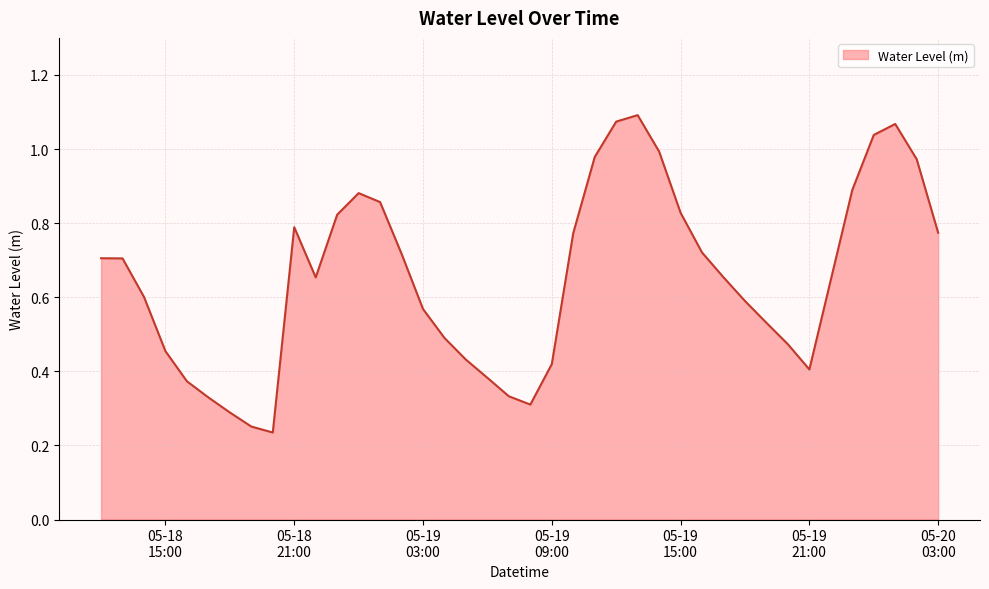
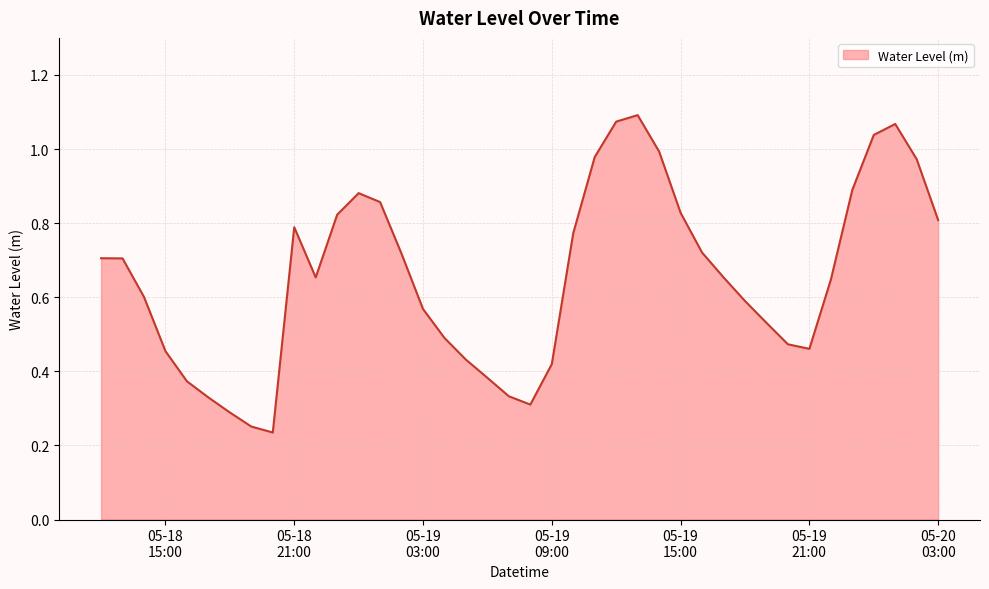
  {
    "05-18 15:00": 0.45,
    "05-18 21:00": 0.79,
    "05-19 03:00": 0.57,
    "05-19 09:00": 0.42,
    "05-19 15:00": 0.83,
-   "05-19 21:00": 0.41,
-   "05-20 03:00": 0.77
+   "05-19 21:00": 0.46,
+   "05-20 03:00": 0.81
  }
